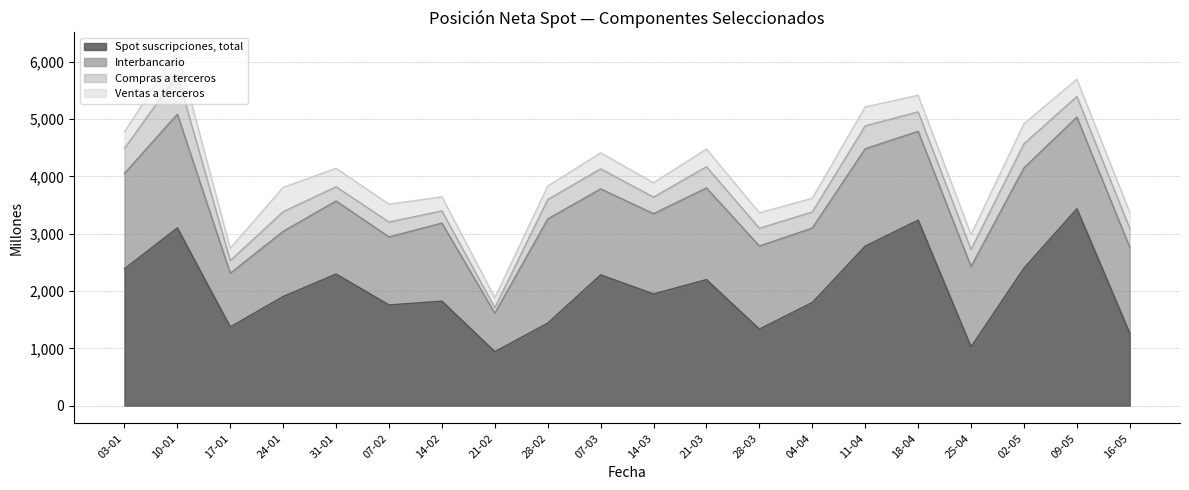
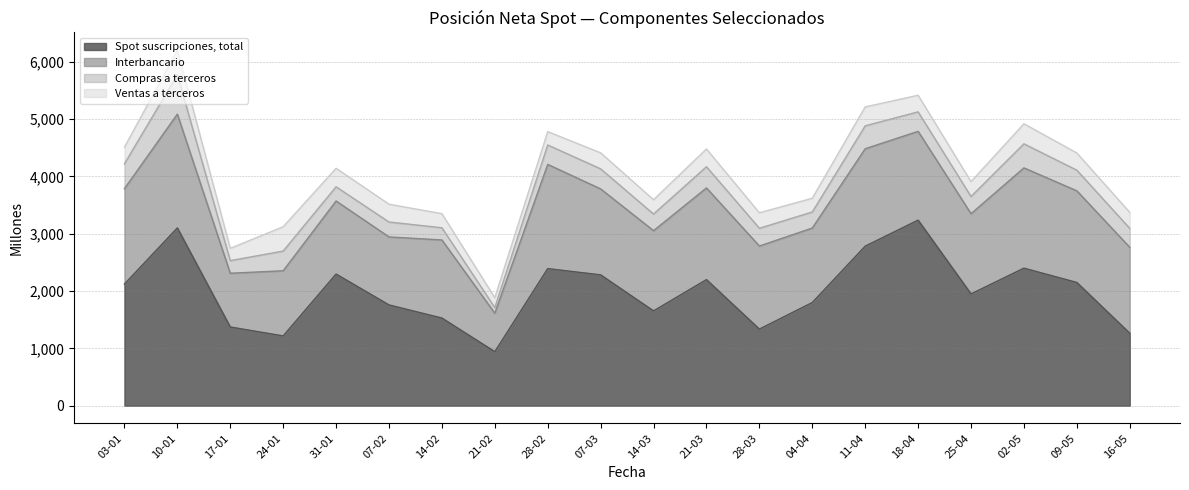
  {
    "Spot suscripciones, total": {
-     "03-01": "2,400",
+     "03-01": "2,100",
      "10-01": "3,100",
      "17-01": "1,400",
-     "24-01": "1,900",
+     "24-01": "1,200",
      "31-01": "2,300",
      "07-02": "1,800",
-     "14-02": "1,800",
+     "14-02": "1,500",
      "21-02": "900",
-     "28-02": "1,400",
+     "28-02": "2,400",
      "07-03": "2,300",
-     "14-03": "2,000",
+     "14-03": "1,700",
      "21-03": "2,200",
      "28-03": "1,300",
      "04-04": "1,800",
      "11-04": "2,800",
      "18-04": "3,200",
-     "25-04": "1,000",
+     "25-04": "2,000",
      "02-05": "2,400",
-     "09-05": "3,400",
+     "09-05": "2,200",
      "16-05": "1,300"
    }
  }
